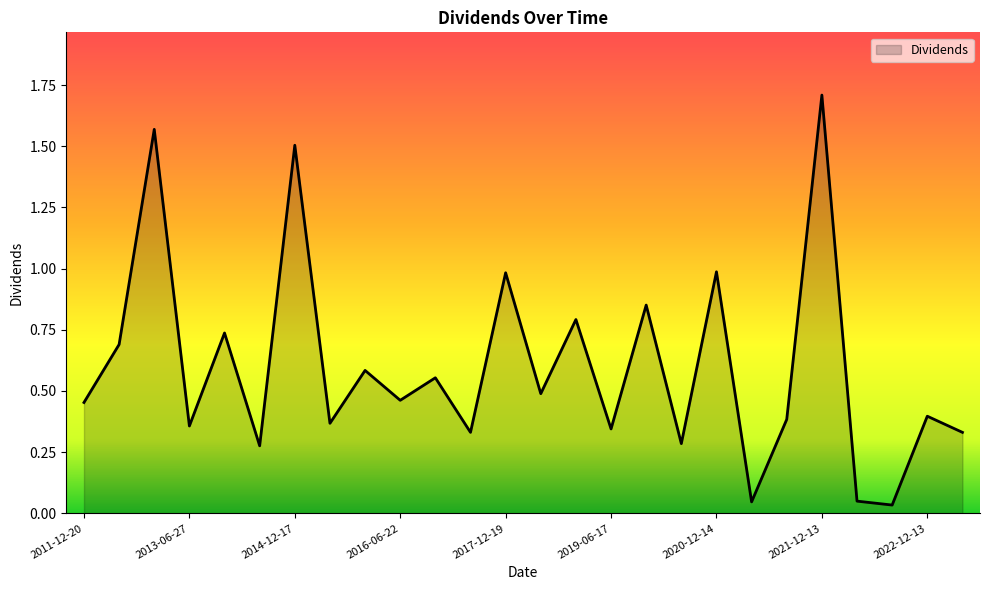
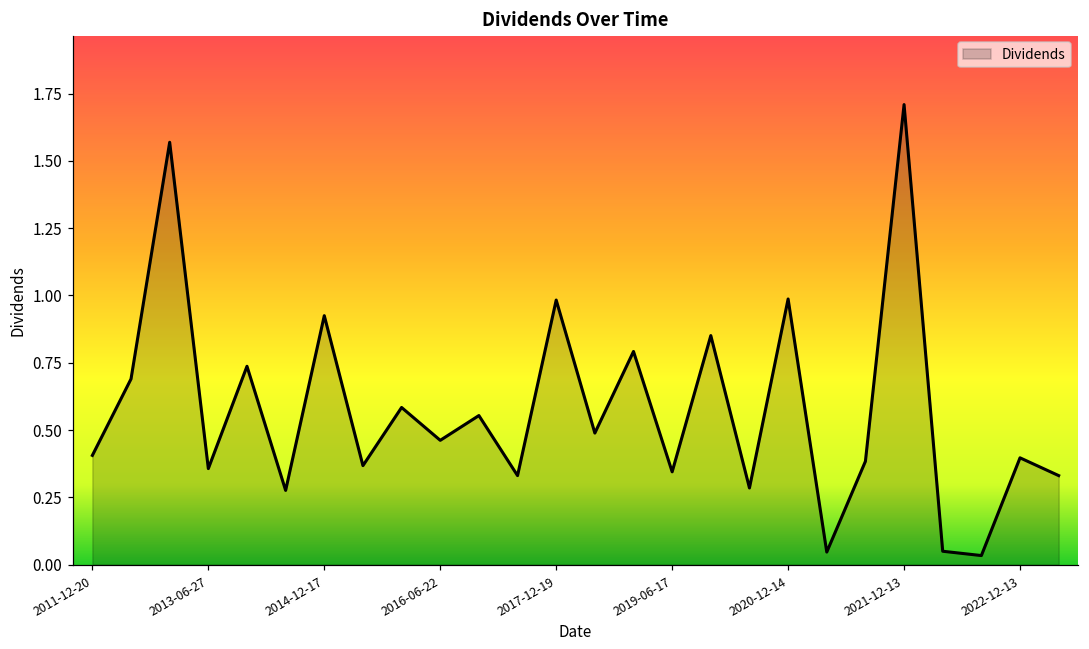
  {
-   "2011-12-20": 0.45,
+   "2011-12-20": 0.41,
    "2013-06-27": 0.36,
-   "2014-12-17": 1.50,
+   "2014-12-17": 0.93,
    "2016-06-22": 0.46,
    "2017-12-19": 0.98,
    "2019-06-17": 0.35,
    "2020-12-14": 0.99,
    "2021-12-13": 1.71,
    "2022-12-13": 0.40
  }
